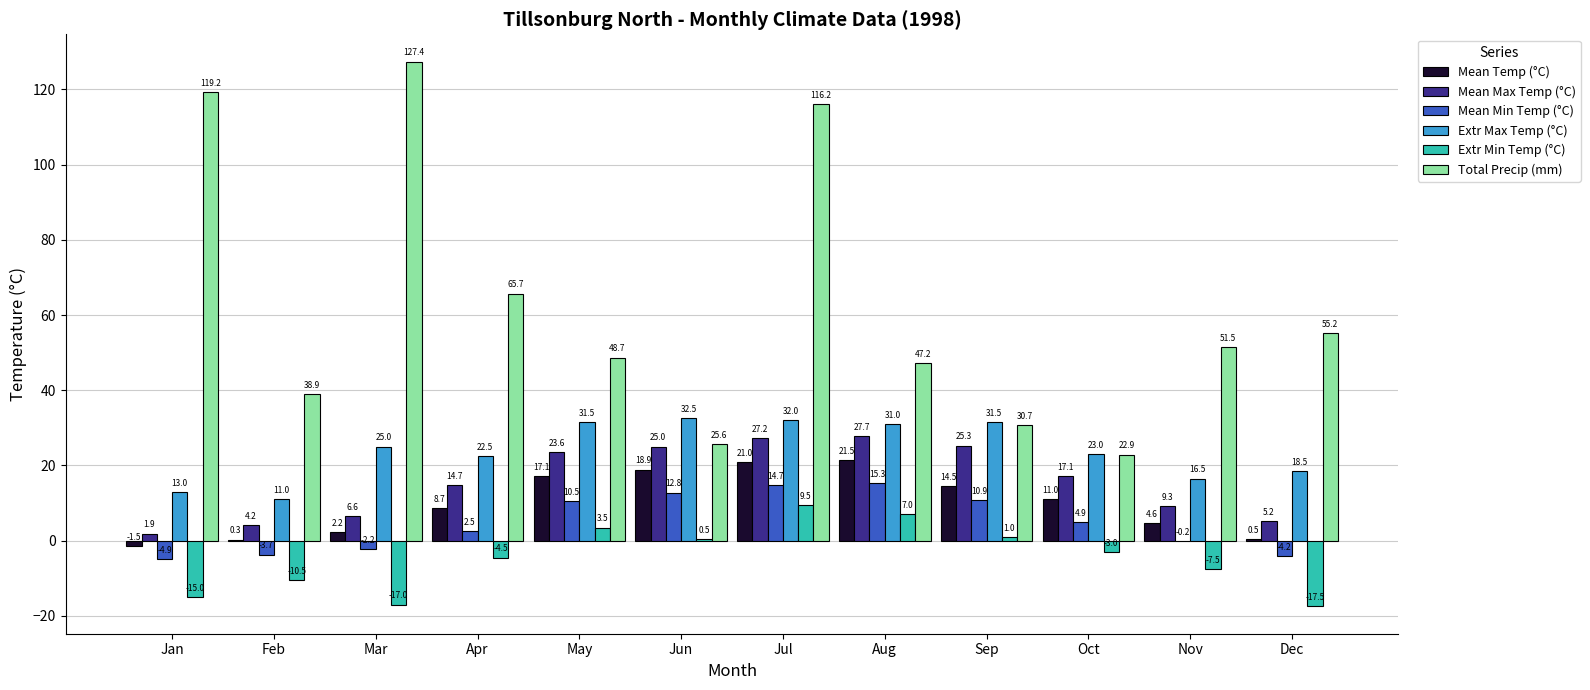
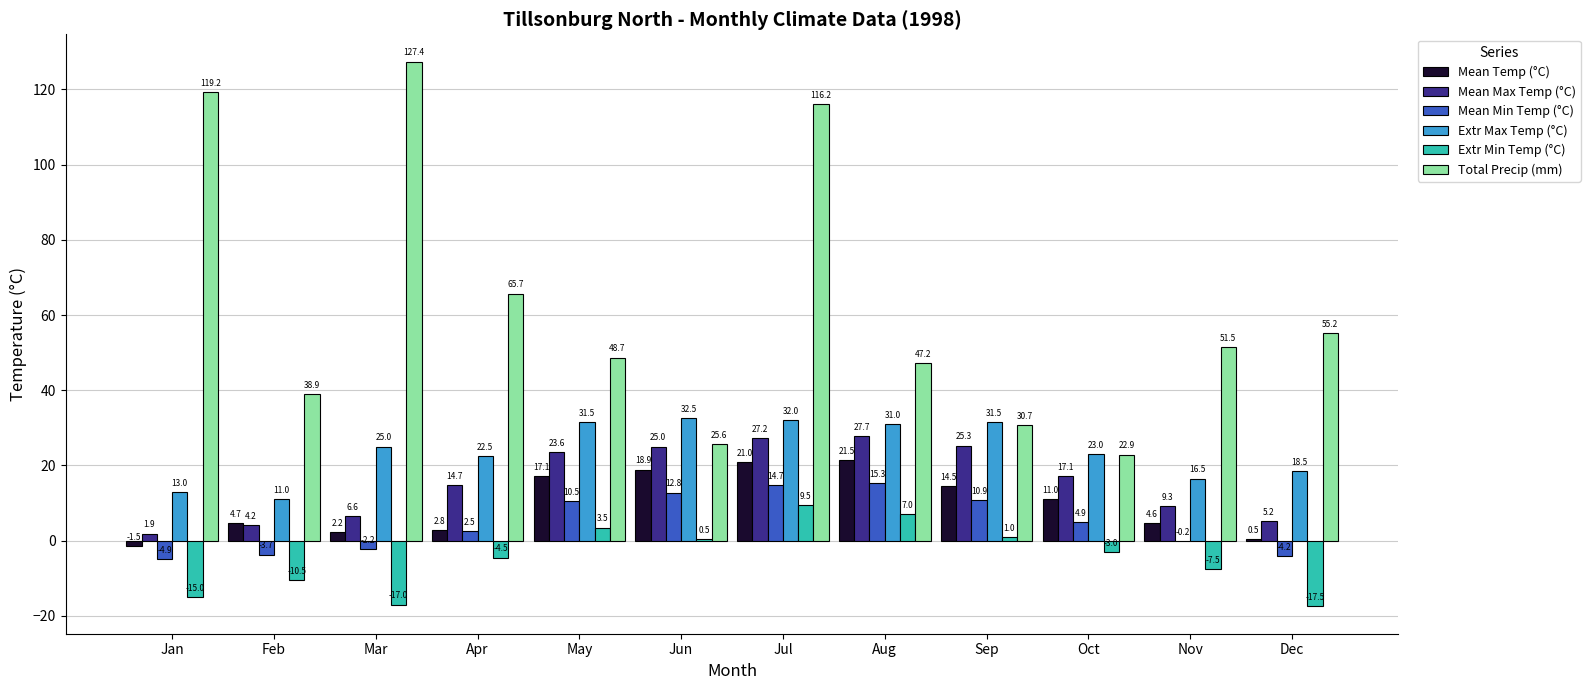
  {
    "Mean Temp (°C)": {
      "Jan": -1.5,
-     "Feb": 0.3,
+     "Feb": 4.7,
      "Mar": 2.2,
-     "Apr": 8.7,
+     "Apr": 2.8,
      "May": 17.1,
      "Jun": 18.9,
      "Jul": 21.0,
      "Aug": 21.5,
      "Sep": 14.5,
      "Oct": 11.0,
      "Nov": 4.6,
      "Dec": 0.5
    },
    "Mean Max Temp (°C)": {
      "Jan": 1.9,
      "Feb": 4.2,
      "Mar": 6.6,
      "Apr": 14.7,
      "May": 23.6,
      "Jun": 25.0,
      "Jul": 27.2,
      "Aug": 27.7,
      "Sep": 25.3,
      "Oct": 17.1,
      "Nov": 9.3,
      "Dec": 5.2
    },
    "Mean Min Temp (°C)": {
      "Jan": -4.9,
      "Feb": -3.7,
      "Mar": -2.2,
      "Apr": 2.5,
      "May": 10.5,
      "Jun": 12.8,
      "Jul": 14.7,
      "Aug": 15.3,
      "Sep": 10.9,
      "Oct": 4.9,
      "Nov": -0.2,
      "Dec": -4.2
    },
    "Total Precip (mm)": {
      "Jan": 119.2,
      "Feb": 38.9,
      "Mar": 127.4,
      "Apr": 65.7,
      "May": 48.7,
      "Jun": 25.6,
      "Jul": 116.2,
      "Aug": 47.2,
      "Sep": 30.7,
      "Oct": 22.9,
      "Nov": 51.5,
      "Dec": 55.2
    }
  }
